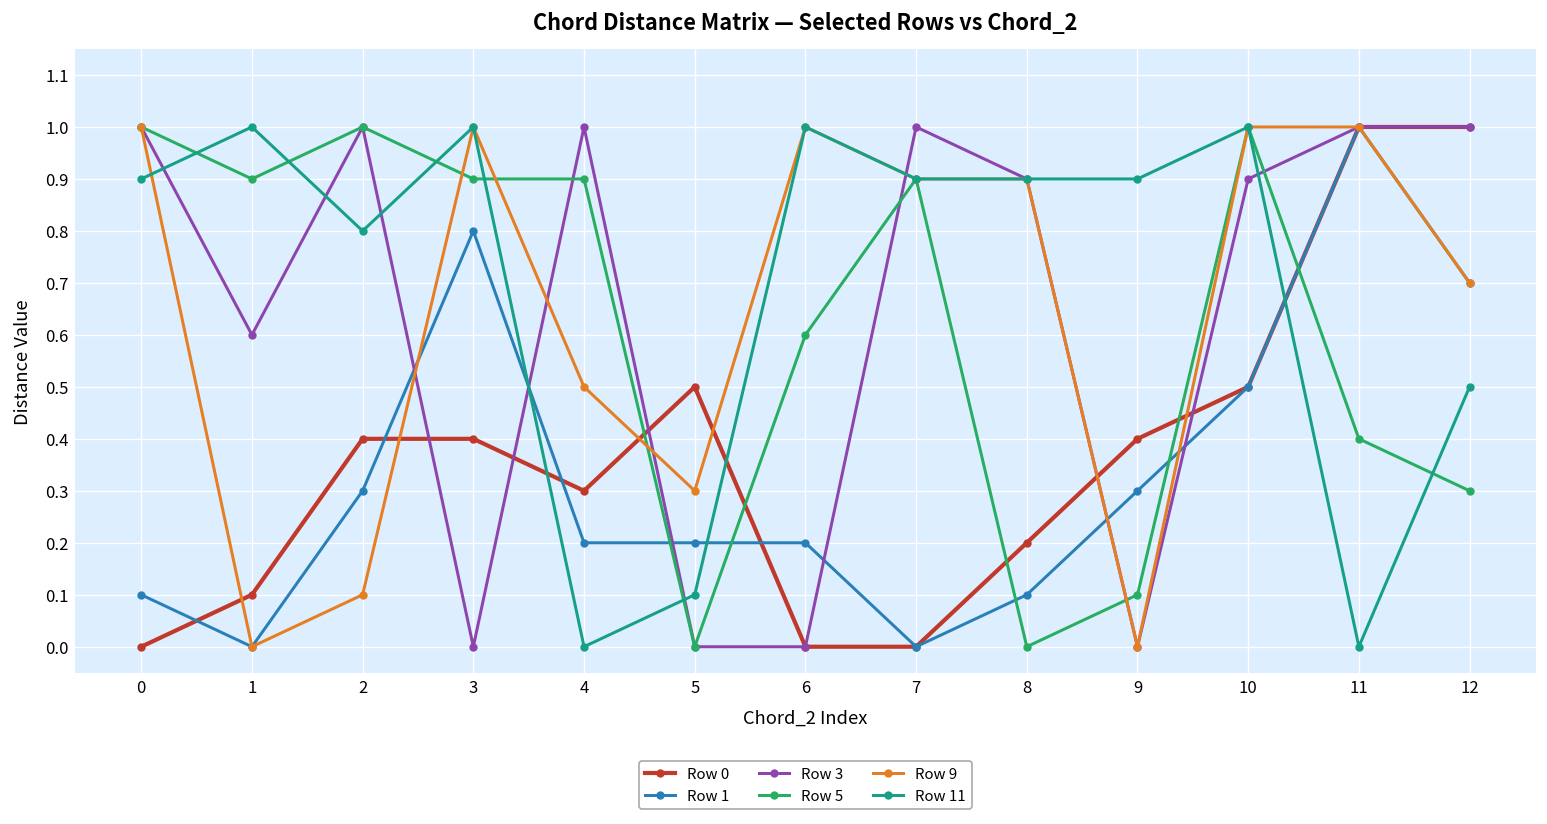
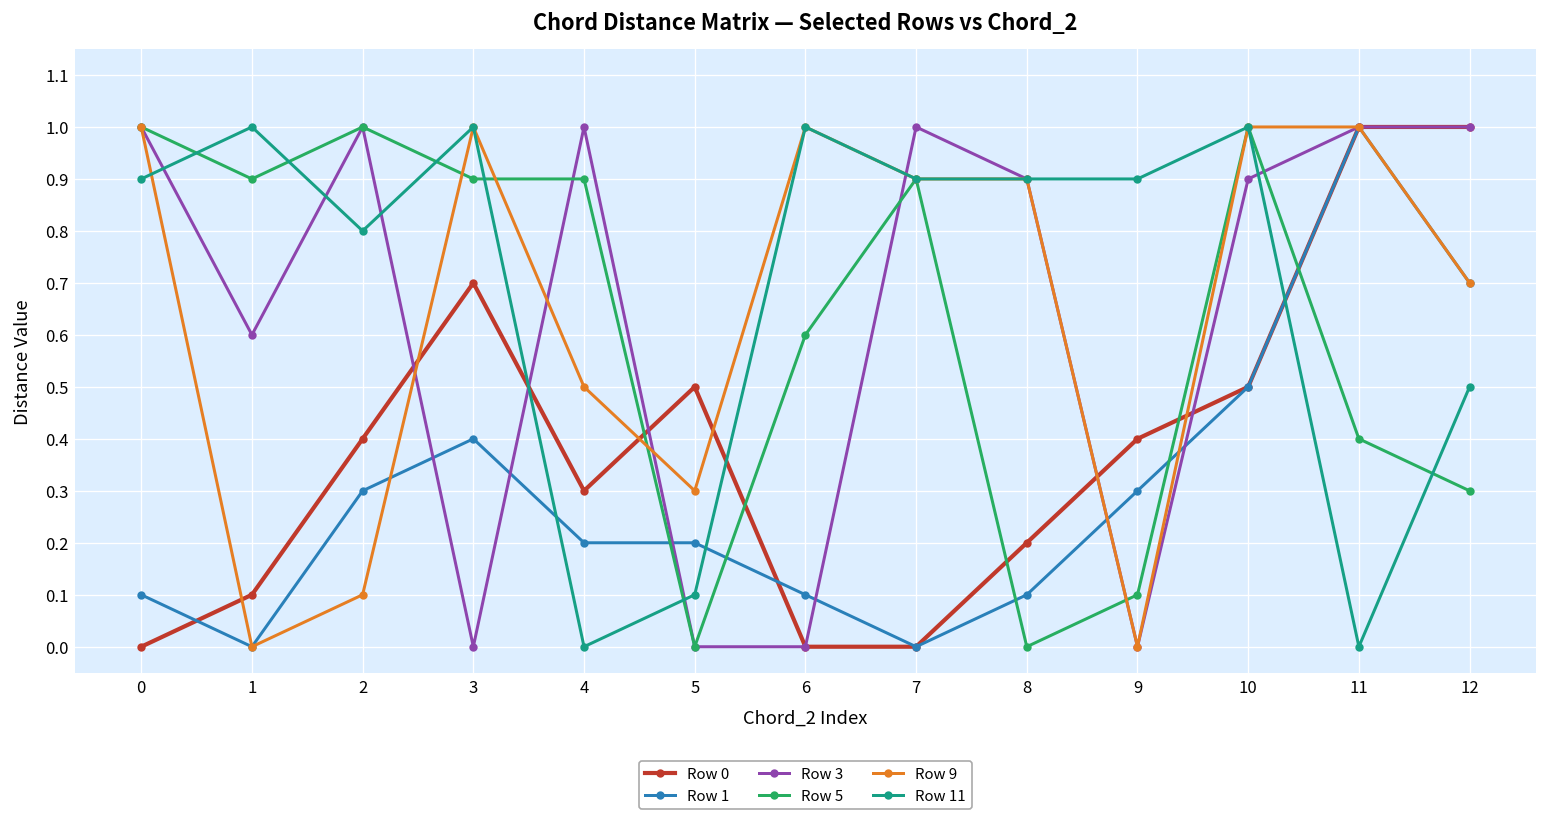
  {
    "Row 0": {
      "0": 0.0,
      "1": 0.1,
      "2": 0.4,
-     "3": 0.4,
+     "3": 0.7,
      "4": 0.3,
      "5": 0.5,
      "8": 0.2,
      "9": 0.4
    },
    "Row 1": {
      "0": 0.1,
      "2": 0.3,
-     "3": 0.8,
+     "3": 0.4,
      "4": 0.2,
      "5": 0.2,
-     "6": 0.2,
+     "6": 0.1,
      "8": 0.1,
      "9": 0.3
    },
    "Row 3": {
      "1": 0.6,
      "3": 0.0,
      "4": 1.0,
      "7": 1.0,
      "10": 0.9
    },
    "Row 9": {
      "2": 0.1,
      "4": 0.5,
      "5": 0.3
    }
  }
